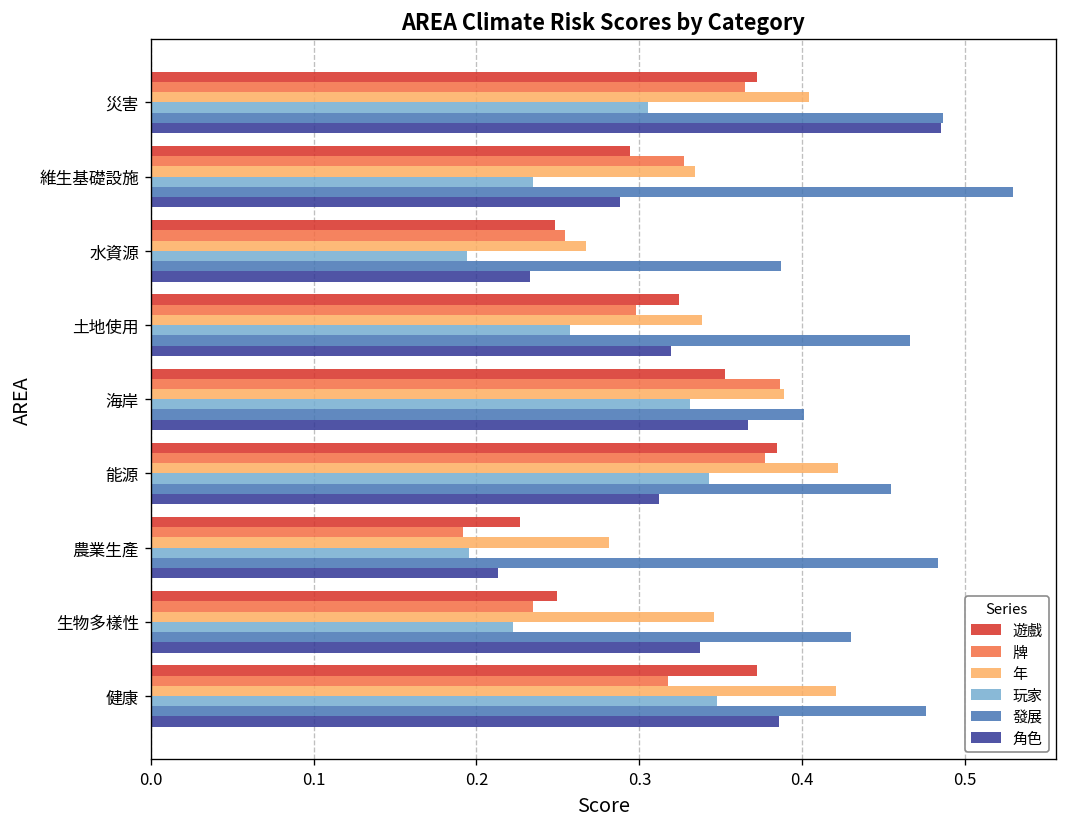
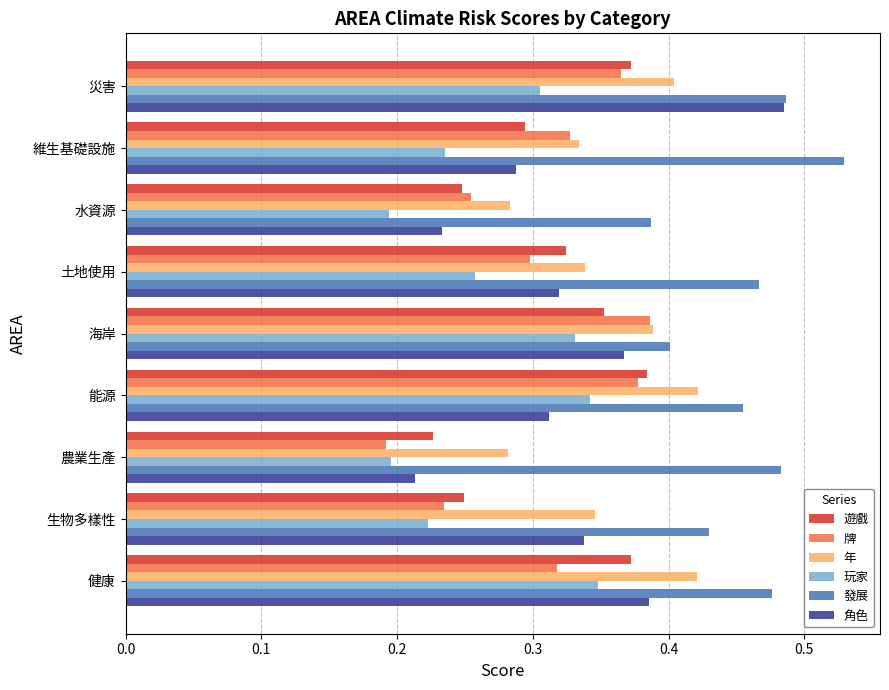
  {
    "遊戲": {
      "災害": 0.372,
      "維生基礎設施": 0.294,
      "水資源": 0.248,
      "土地使用": 0.324,
      "海岸": 0.353,
      "能源": 0.384,
      "農業生產": 0.227,
      "生物多樣性": 0.250,
      "健康": 0.372
    },
    "牌": {
      "災害": 0.365,
      "維生基礎設施": 0.328,
      "水資源": 0.254,
      "土地使用": 0.298,
      "海岸": 0.386,
      "能源": 0.377,
      "農業生產": 0.192,
      "生物多樣性": 0.234,
      "健康": 0.318
    },
    "年": {
      "災害": 0.404,
      "維生基礎設施": 0.334,
-     "水資源": 0.267,
+     "水資源": 0.283,
      "土地使用": 0.339,
      "海岸": 0.389,
      "能源": 0.422,
      "農業生產": 0.281,
      "生物多樣性": 0.346,
      "健康": 0.421
    },
    "玩家": {
      "災害": 0.305,
      "維生基礎設施": 0.235,
      "水資源": 0.194,
      "土地使用": 0.258,
      "海岸": 0.331,
      "能源": 0.343,
      "農業生產": 0.196,
      "生物多樣性": 0.223,
      "健康": 0.348
    },
    "發展": {
      "災害": 0.487,
      "維生基礎設施": 0.529,
      "水資源": 0.387,
      "土地使用": 0.466,
      "海岸": 0.401,
      "能源": 0.455,
      "農業生產": 0.483,
      "生物多樣性": 0.430,
      "健康": 0.476
    },
    "角色": {
      "災害": 0.485,
      "維生基礎設施": 0.288,
      "水資源": 0.233,
      "土地使用": 0.320,
      "海岸": 0.367,
      "能源": 0.312,
      "農業生產": 0.213,
      "生物多樣性": 0.337,
      "健康": 0.385
    }
  }
